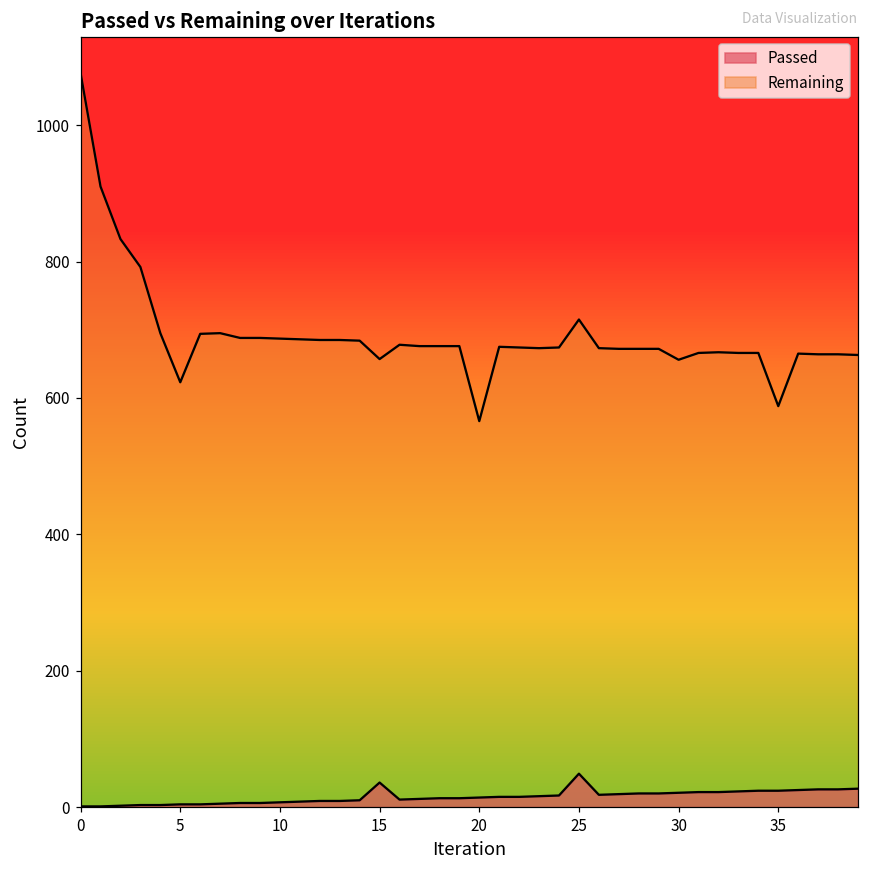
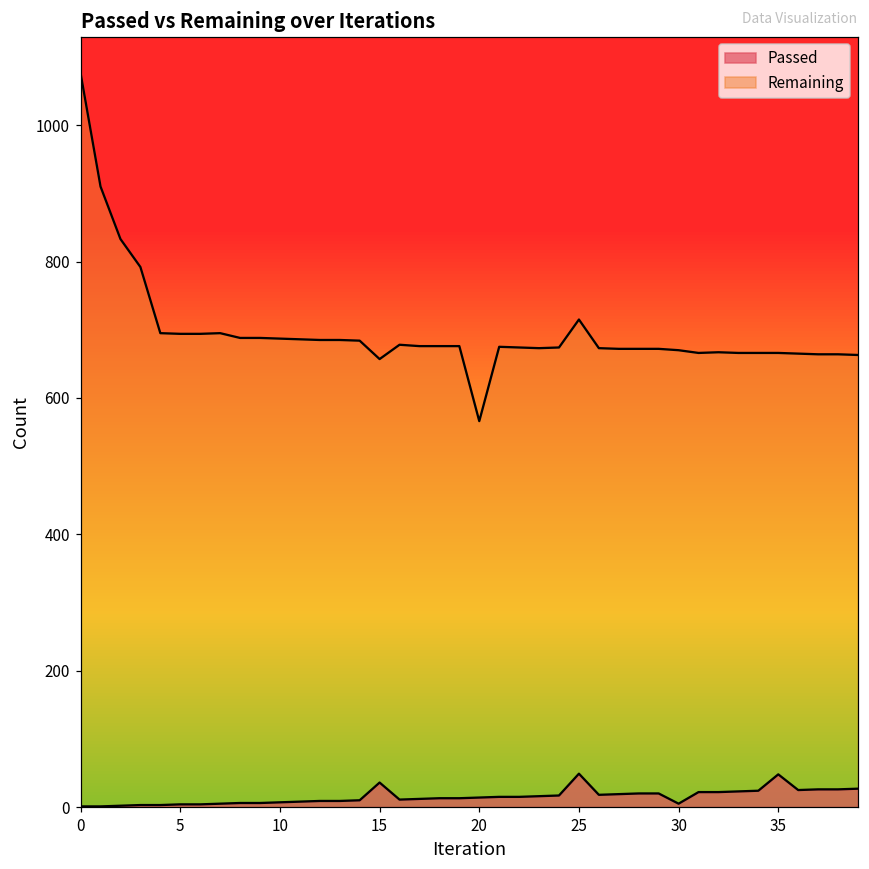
  {
    "Passed": {
      "0": 0,
      "5": 0,
      "10": 10,
      "15": 40,
      "20": 10,
      "25": 50,
-     "30": 20,
-     "35": 20
+     "30": 10,
+     "35": 50
    },
    "Remaining": {
      "0": 1080,
-     "5": 620,
+     "5": 690,
      "10": 690,
      "15": 660,
      "20": 570,
      "25": 720,
-     "30": 660,
-     "35": 590
+     "30": 670,
+     "35": 670
    }
  }
